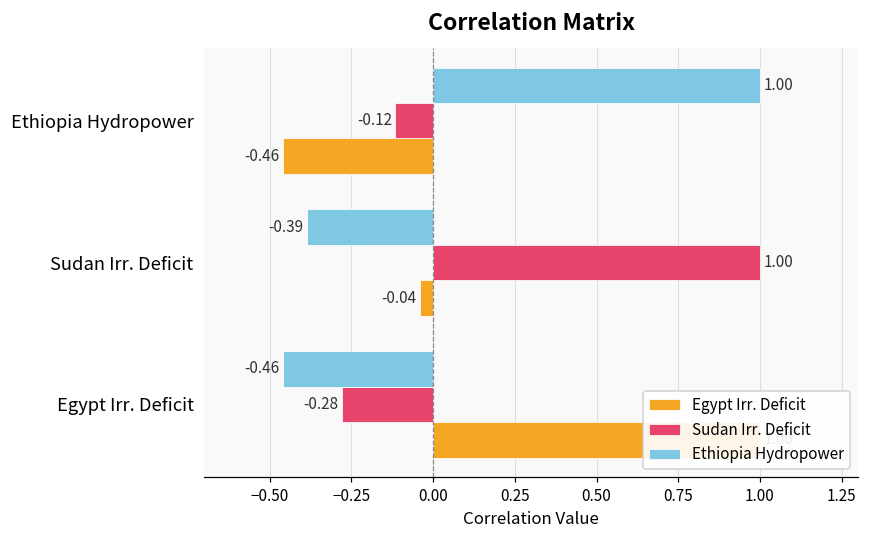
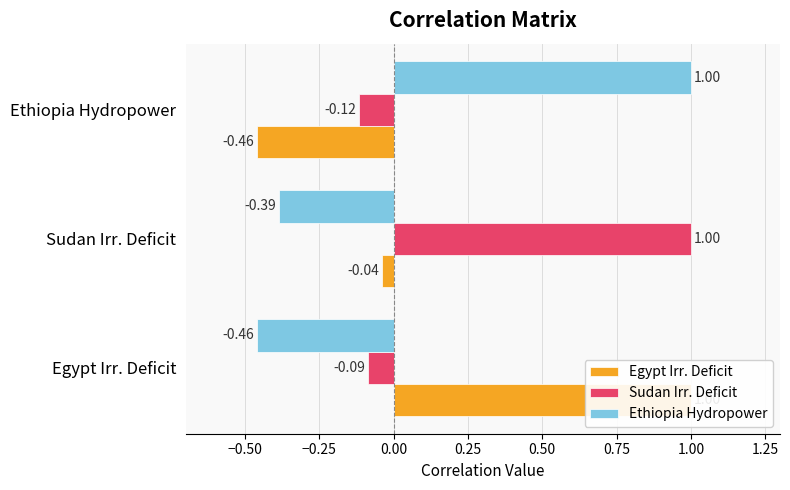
  {
    "Egypt Irr. Deficit": {
      "Ethiopia Hydropower": -0.46,
      "Sudan Irr. Deficit": -0.04
    },
    "Sudan Irr. Deficit": {
      "Ethiopia Hydropower": -0.12,
      "Sudan Irr. Deficit": 1.00,
-     "Egypt Irr. Deficit": -0.28
+     "Egypt Irr. Deficit": -0.09
    },
    "Ethiopia Hydropower": {
      "Ethiopia Hydropower": 1.00,
      "Sudan Irr. Deficit": -0.39,
      "Egypt Irr. Deficit": -0.46
    }
  }
